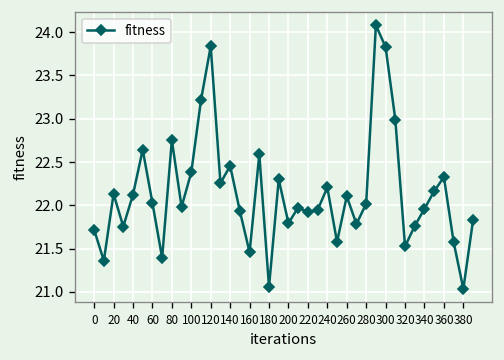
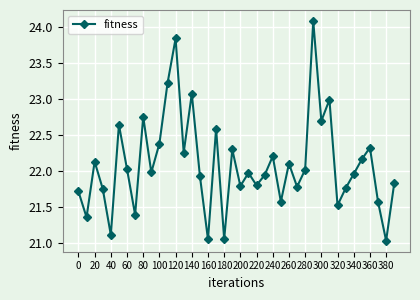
  {
    "0": 21.7,
    "20": 22.1,
-   "40": 22.1,
+   "40": 21.1,
    "60": 22.0,
    "80": 22.8,
    "100": 22.4,
    "120": 23.8,
-   "140": 22.5,
-   "160": 21.5,
+   "140": 23.1,
+   "160": 21.1,
    "180": 21.1,
    "200": 21.8,
-   "220": 21.9,
+   "220": 21.8,
    "240": 22.2,
    "260": 22.1,
    "280": 22.0,
-   "300": 23.8,
+   "300": 22.7,
    "320": 21.5,
    "340": 22.0,
    "360": 22.3,
    "380": 21.0
  }
